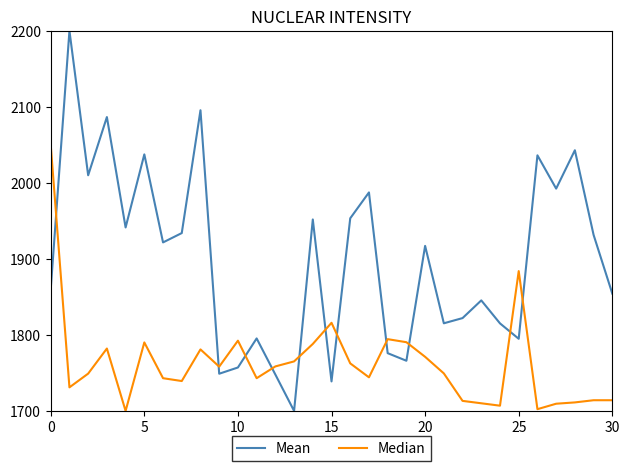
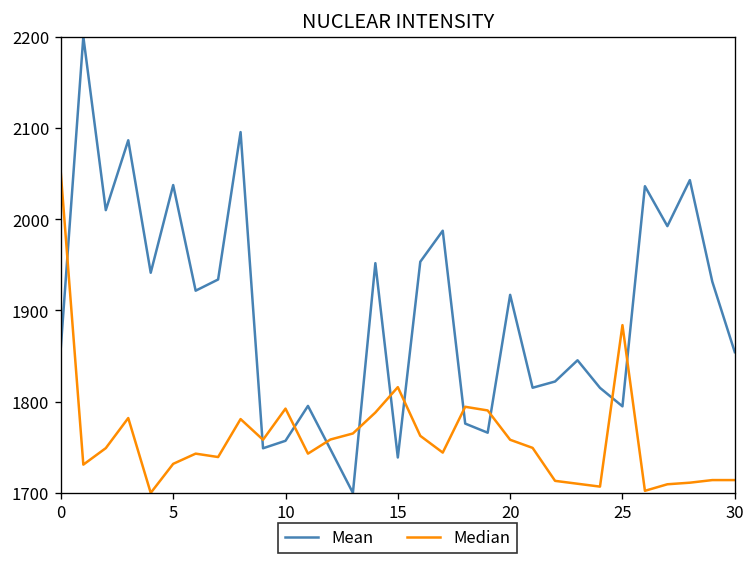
  {
    "Mean": {
      "0": 1860,
      "5": 2040,
      "10": 1760,
      "15": 1740,
      "20": 1920,
      "25": 1790,
      "30": 1850
    },
    "Median": {
      "0": 2050,
-     "5": 1790,
+     "5": 1730,
      "10": 1790,
      "15": 1820,
-     "20": 1770,
+     "20": 1760,
      "25": 1880,
      "30": 1710
    }
  }
